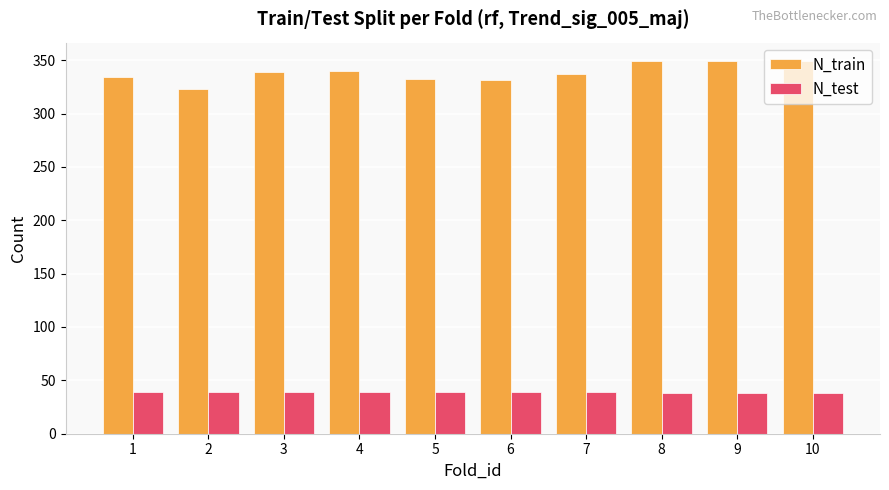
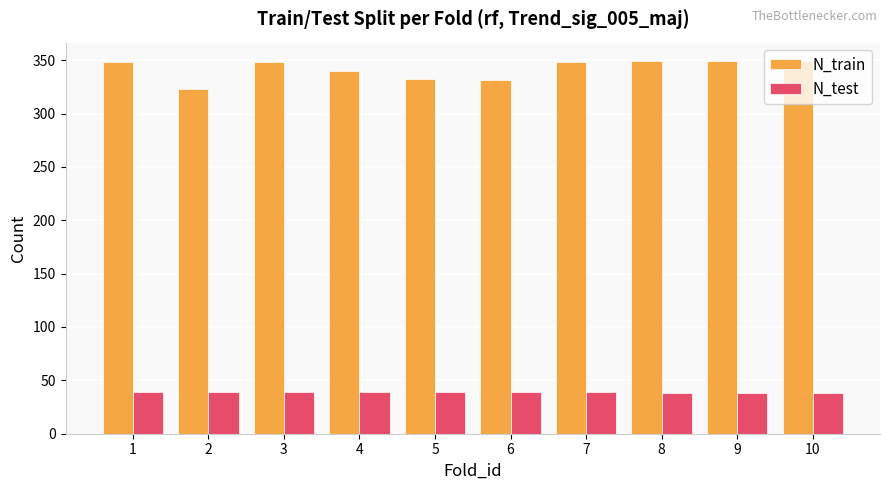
  {
    "N_train": {
-     "1": 334,
+     "1": 348,
      "2": 323,
-     "3": 339,
+     "3": 348,
      "4": 340,
      "5": 332,
      "6": 331,
-     "7": 337,
+     "7": 348,
      "8": 349,
      "9": 349
    },
    "N_test": {
      "1": 39,
      "2": 39,
      "3": 39,
      "4": 39,
      "5": 39,
      "6": 39,
      "7": 39,
      "8": 38,
      "9": 38,
      "10": 38
    }
  }
